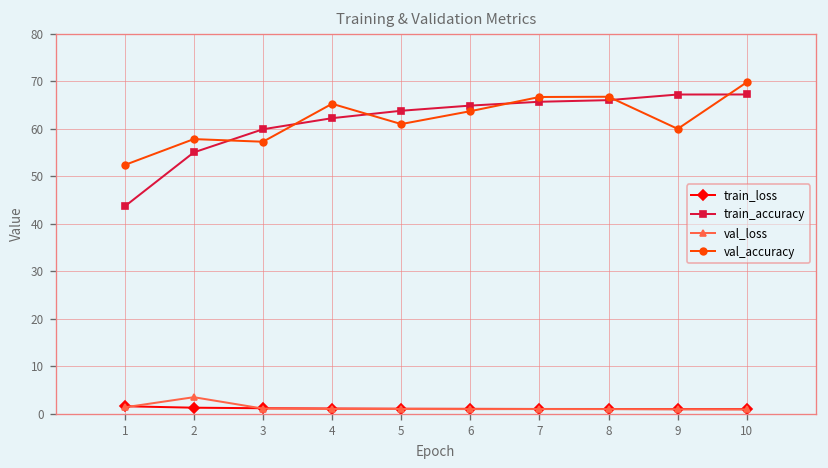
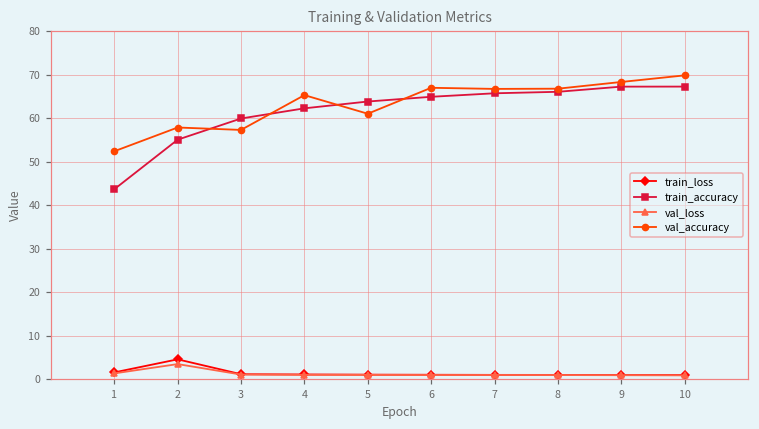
  {
    "train_loss": {
-     "2": 1
+     "2": 5
    },
    "train_accuracy": {
      "1": 44,
      "2": 55,
      "3": 60,
      "4": 62,
      "5": 64,
      "6": 65,
      "7": 66,
      "8": 66,
      "9": 67,
      "10": 67
    },
    "val_loss": {
      "2": 3
    },
    "val_accuracy": {
      "1": 52,
      "2": 58,
      "3": 57,
      "4": 65,
      "5": 61,
-     "6": 64,
+     "6": 67,
      "7": 67,
      "8": 67,
-     "9": 60,
+     "9": 68,
      "10": 70
    }
  }
